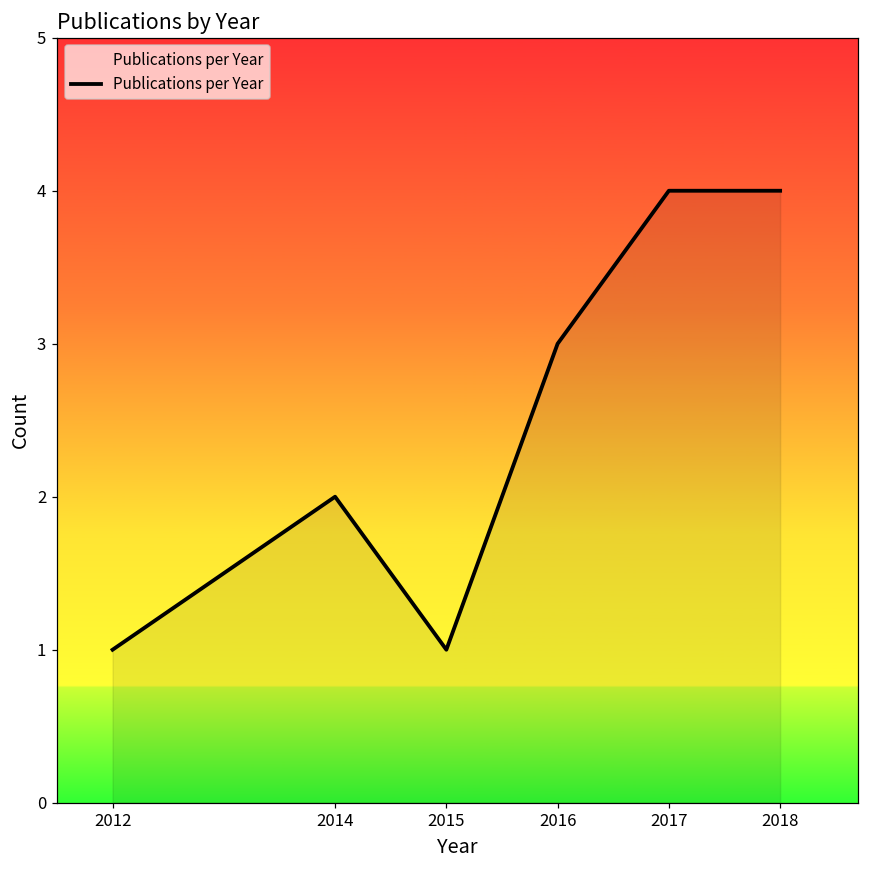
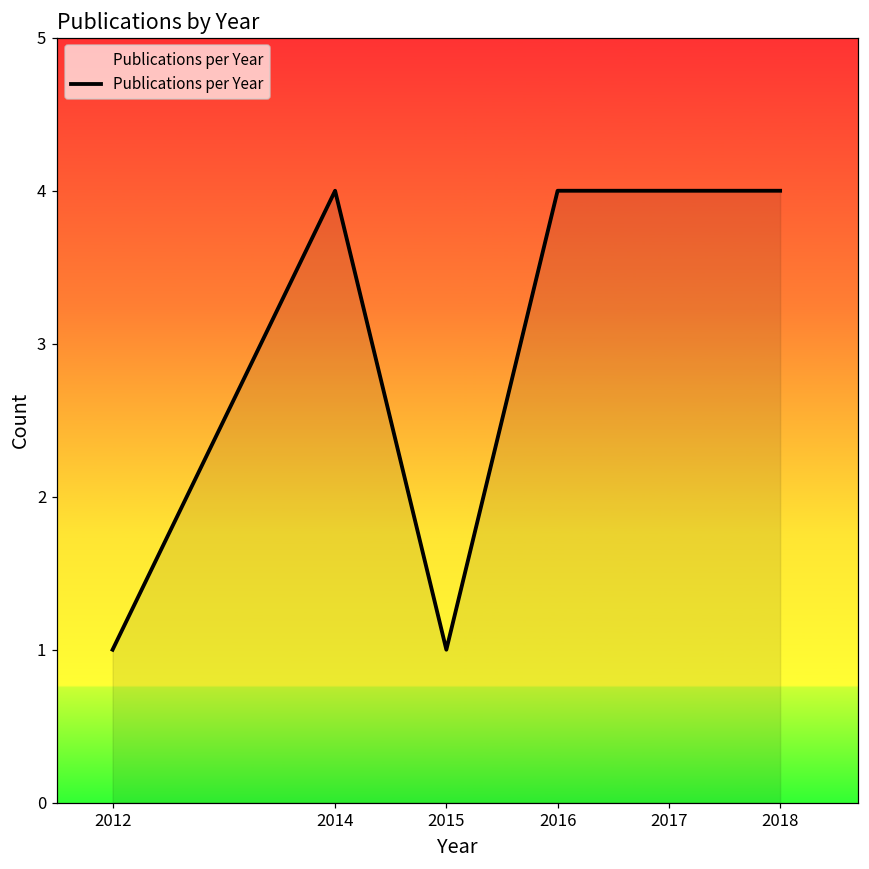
  {
    "2012": 1,
-   "2014": 2,
+   "2014": 4,
    "2015": 1,
-   "2016": 3,
+   "2016": 4,
    "2017": 4,
    "2018": 4
  }
